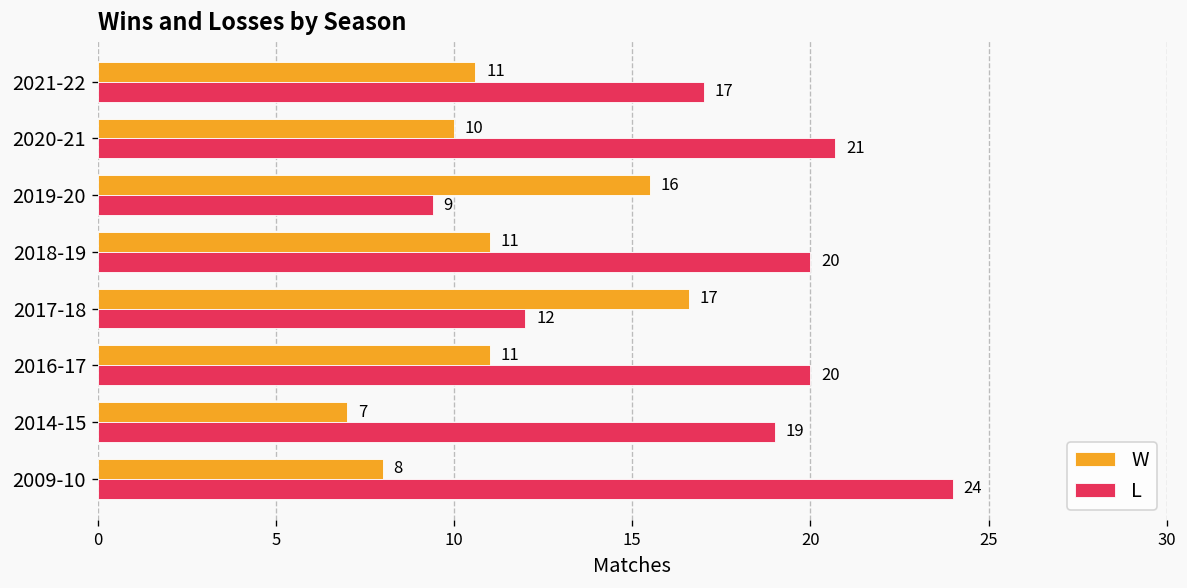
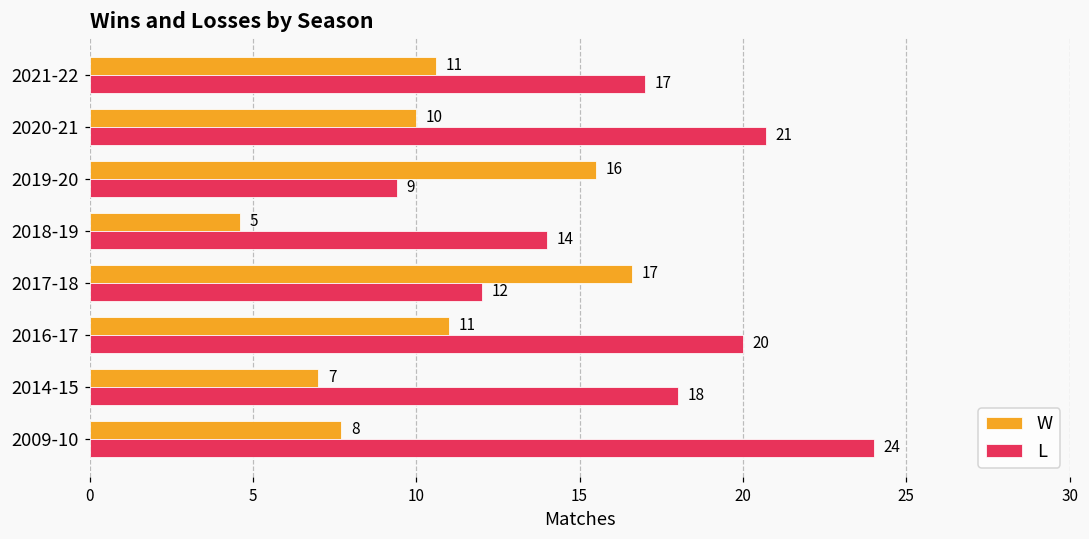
  {
    "W": {
      "2021-22": 11,
      "2020-21": 10,
      "2019-20": 16,
-     "2018-19": 11,
+     "2018-19": 5,
      "2017-18": 17,
      "2016-17": 11,
      "2014-15": 7,
-     "2009-10": 8.0
+     "2009-10": 7.7
    },
    "L": {
      "2021-22": 17,
      "2020-21": 21,
      "2019-20": 9,
-     "2018-19": 20,
+     "2018-19": 14,
      "2017-18": 12,
      "2016-17": 20,
-     "2014-15": 19,
+     "2014-15": 18,
      "2009-10": 24
    }
  }
